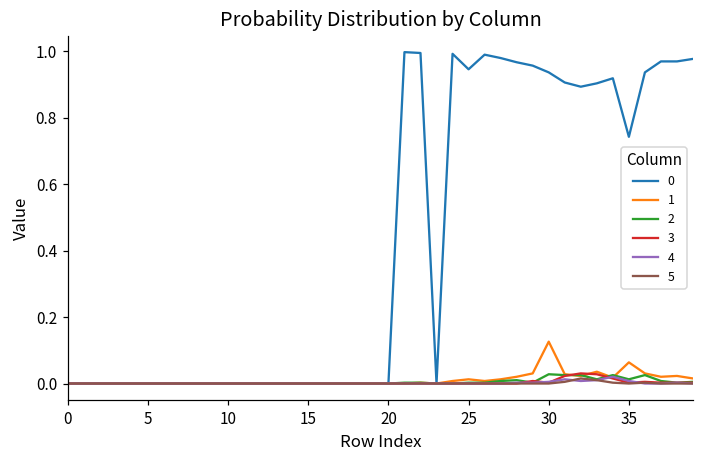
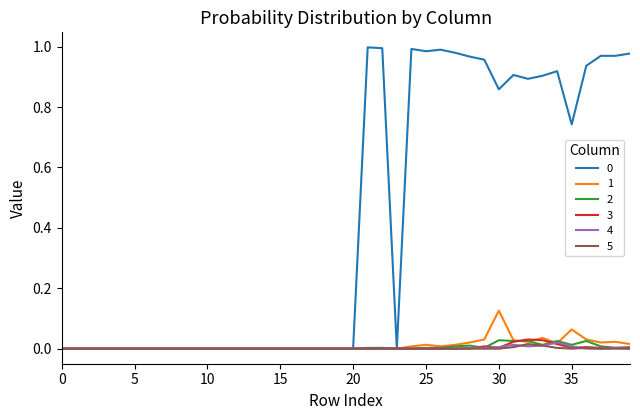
  {
    "0": {
-     "25": 0.95,
-     "30": 0.94,
+     "25": 0.98,
+     "30": 0.86,
      "35": 0.74
    },
    "1": {
      "25": 0.01,
      "30": 0.13,
      "35": 0.06
    },
    "2": {
      "30": 0.03
    }
  }
